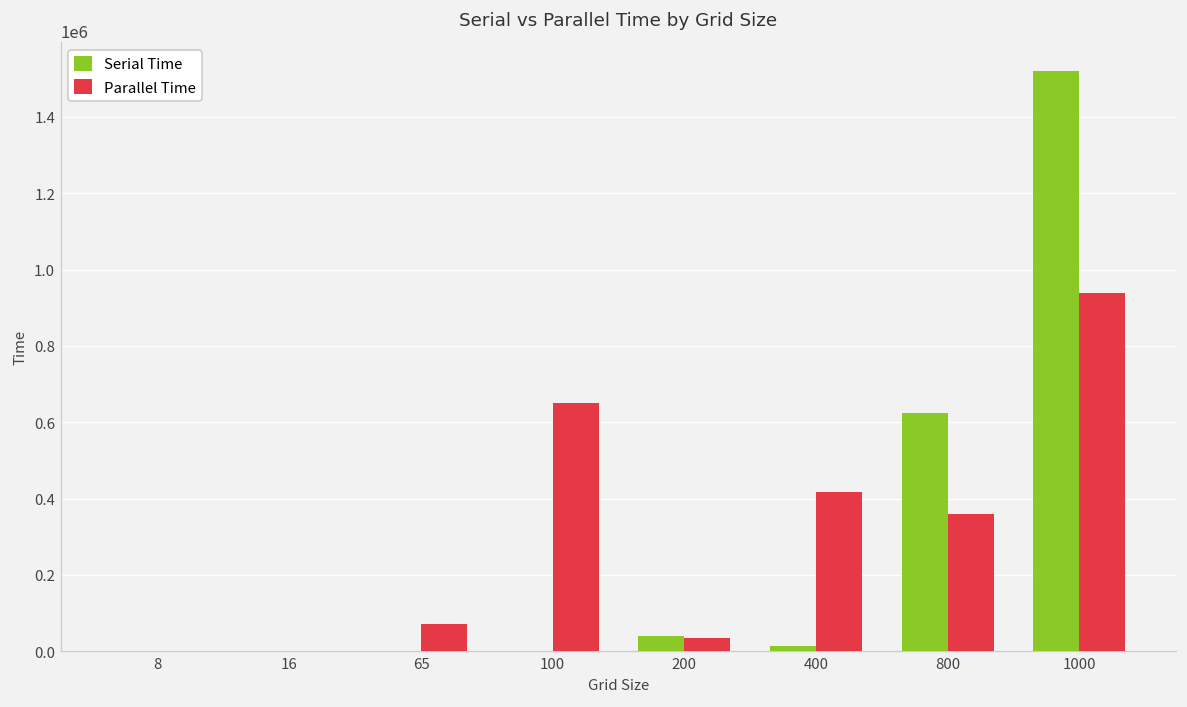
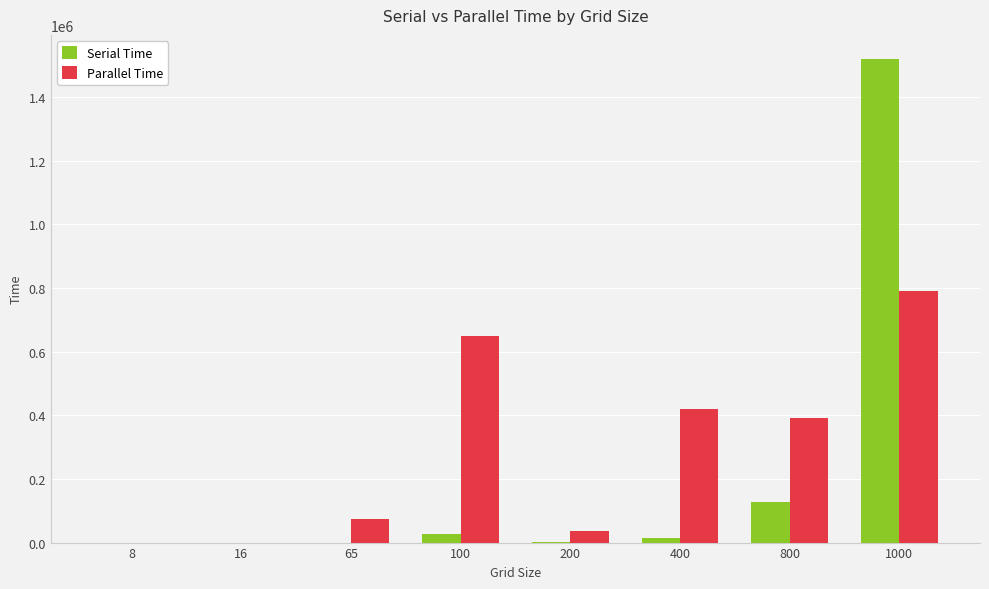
  {
    "Serial Time": {
      "8": 0,
-     "100": 0,
-     "200": 40000,
+     "100": 30000,
+     "200": 0,
      "400": 10000,
-     "800": 630000,
+     "800": 130000,
      "1000": 1520000
    },
    "Parallel Time": {
      "65": 70000,
      "100": 650000,
      "200": 40000,
      "400": 420000,
-     "800": 360000,
-     "1000": 940000
+     "800": 390000,
+     "1000": 790000
    }
  }
